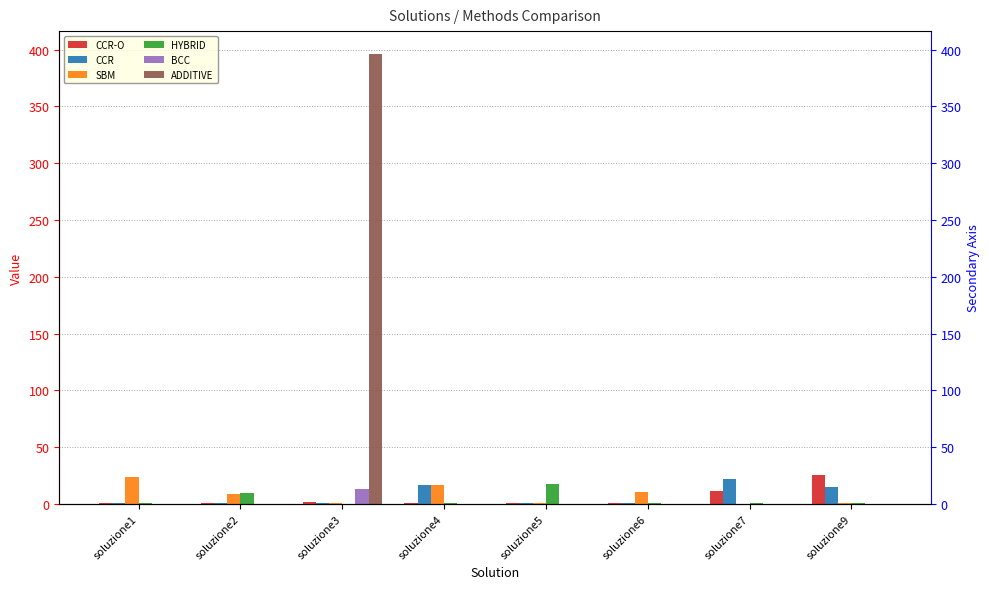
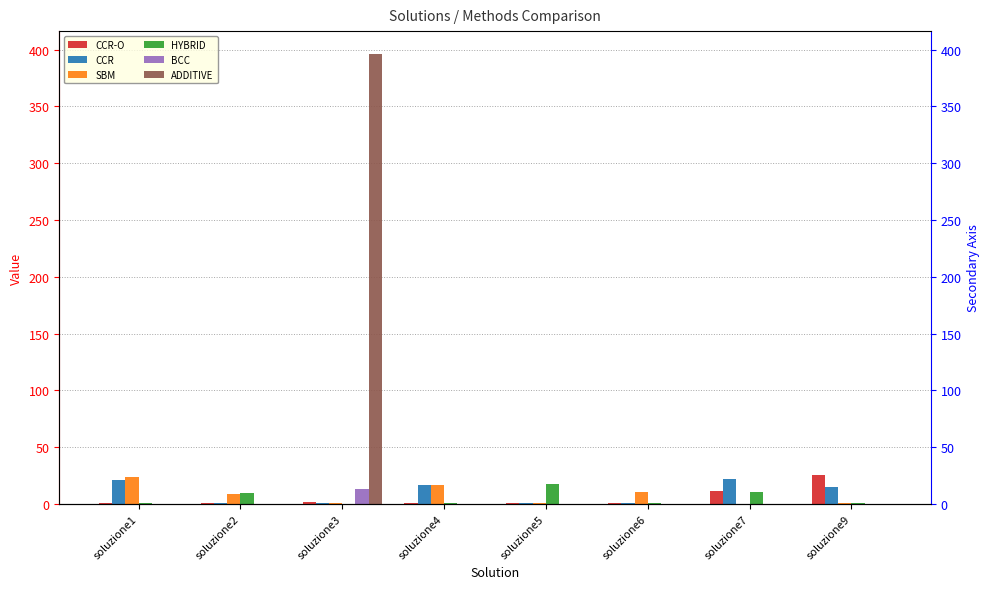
  {
    "CCR-O": {
      "soluzione7": 12,
      "soluzione9": 26
    },
    "CCR": {
-     "soluzione1": 1,
+     "soluzione1": 21,
      "soluzione4": 16,
      "soluzione7": 22,
      "soluzione9": 15
    },
    "SBM": {
      "soluzione1": 24,
      "soluzione2": 9,
      "soluzione4": 16,
      "soluzione6": 10
    },
    "HYBRID": {
      "soluzione2": 10,
      "soluzione5": 18,
-     "soluzione7": 1
+     "soluzione7": 10
    },
    "BCC": {
      "soluzione1": 0,
      "soluzione2": 0,
      "soluzione3": 13,
      "soluzione4": 0,
      "soluzione5": 0,
      "soluzione6": 0,
      "soluzione7": 0,
      "soluzione9": 0
    },
    "ADDITIVE": {
      "soluzione1": 0,
      "soluzione2": 0,
      "soluzione3": 396,
      "soluzione4": 0,
      "soluzione5": 0,
      "soluzione6": 0,
      "soluzione7": 0,
      "soluzione9": 0
    }
  }
